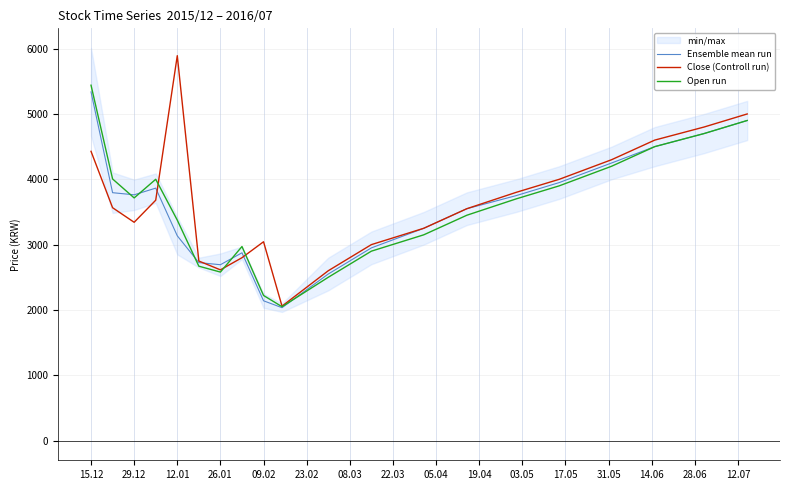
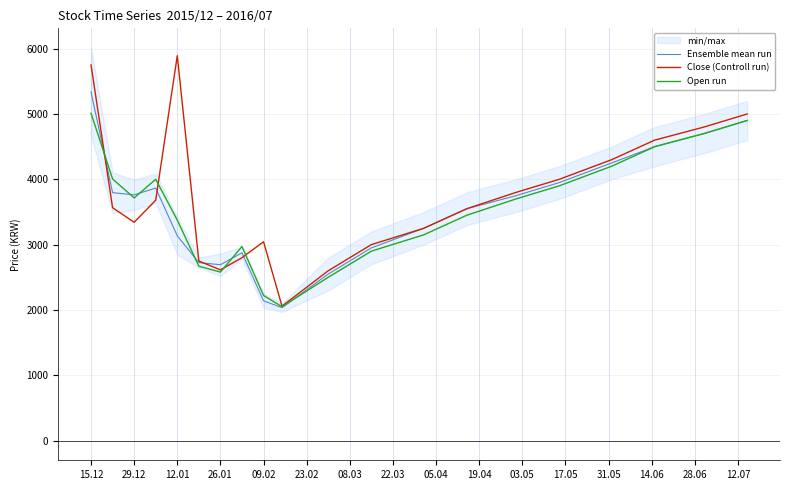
  {
    "Ensemble mean run": {
      "15.12": 5300,
      "29.12": 3800,
      "12.01": 3100,
      "26.01": 2700,
      "09.02": 2100
    },
    "Close (Controll run)": {
-     "15.12": 4400,
+     "15.12": 5800,
      "29.12": 3300,
      "12.01": 5900,
      "09.02": 3000
    },
    "Open run": {
-     "15.12": 5400,
+     "15.12": 5000,
      "29.12": 3700,
      "12.01": 3400
    }
  }
